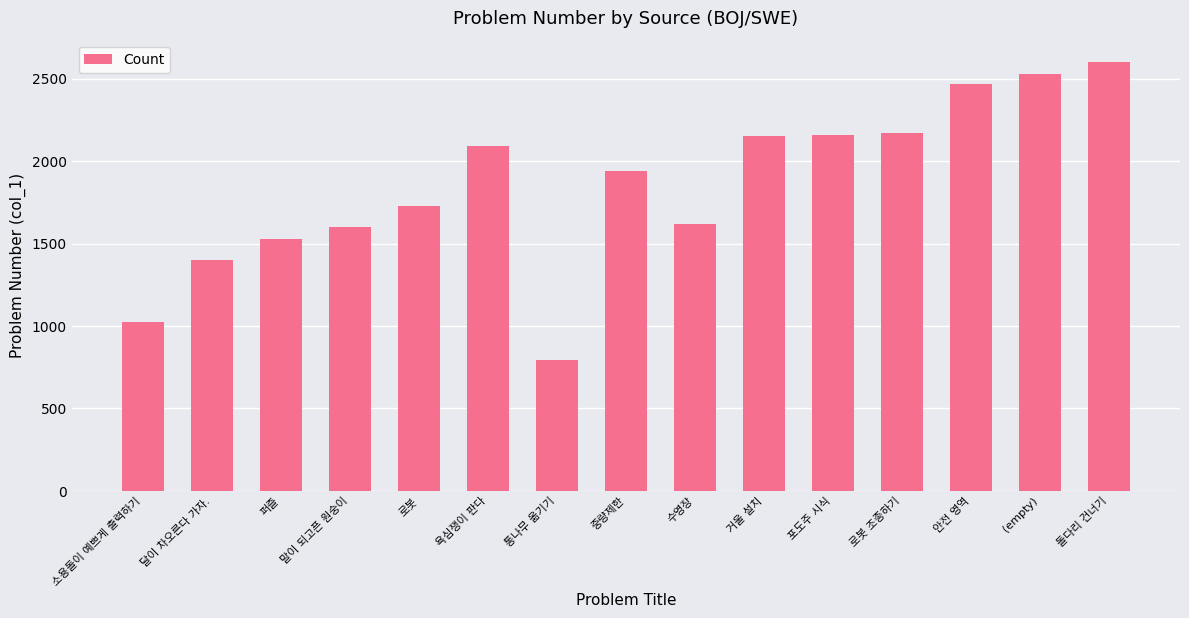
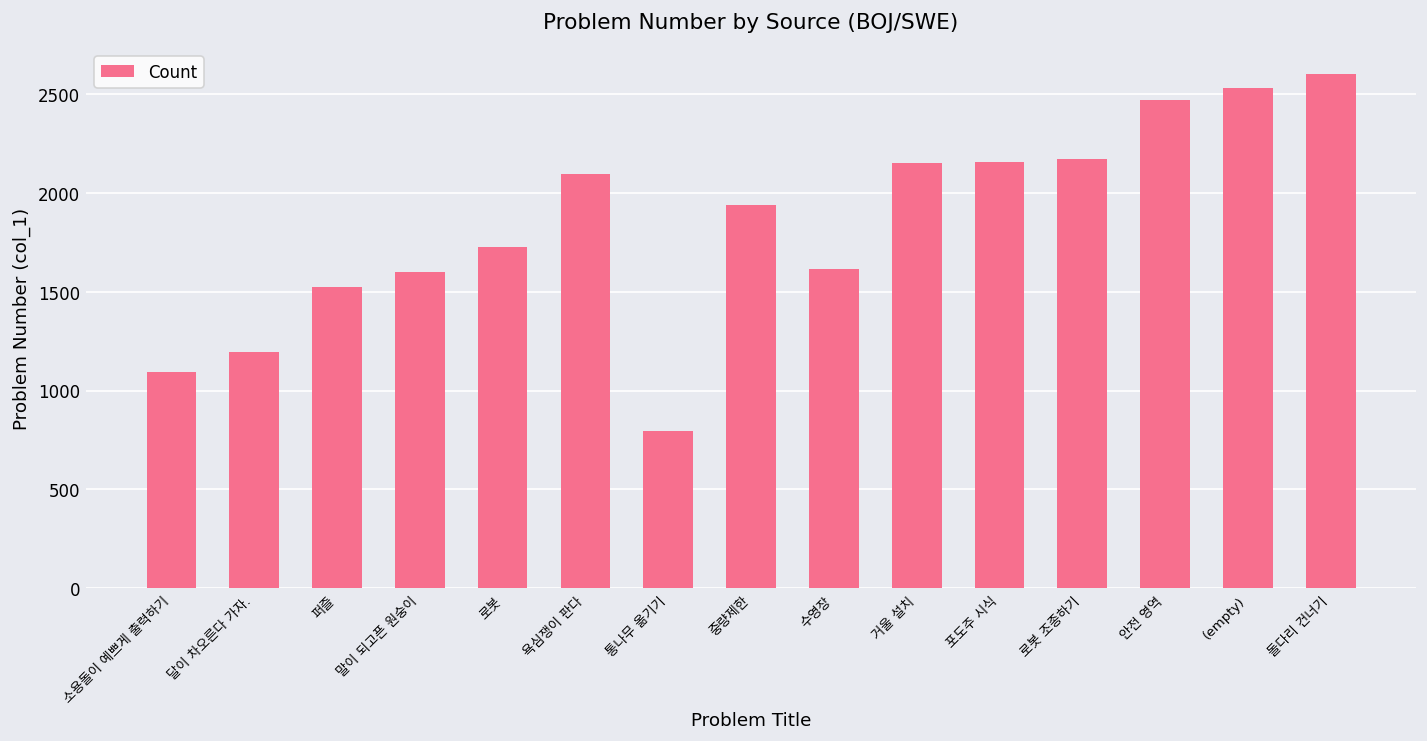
  {
-   "소용돌이 예쁘게 출력하기": 1020,
-   "달이 차오른다 가자.": 1400,
+   "소용돌이 예쁘게 출력하기": 1090,
+   "달이 차오른다 가자.": 1190,
    "퍼즐": 1530,
    "말이 되고픈 원숭이": 1600,
    "로봇": 1730,
    "욕심쟁이 판다": 2090,
    "통나무 옮기기": 790,
    "중량제한": 1940,
    "수영장": 1620,
    "거울 설치": 2150,
    "포도주 시식": 2160,
    "로봇 조종하기": 2170,
    "안전 영역": 2470,
    "(empty)": 2530,
    "돌다리 건너기": 2600
  }
